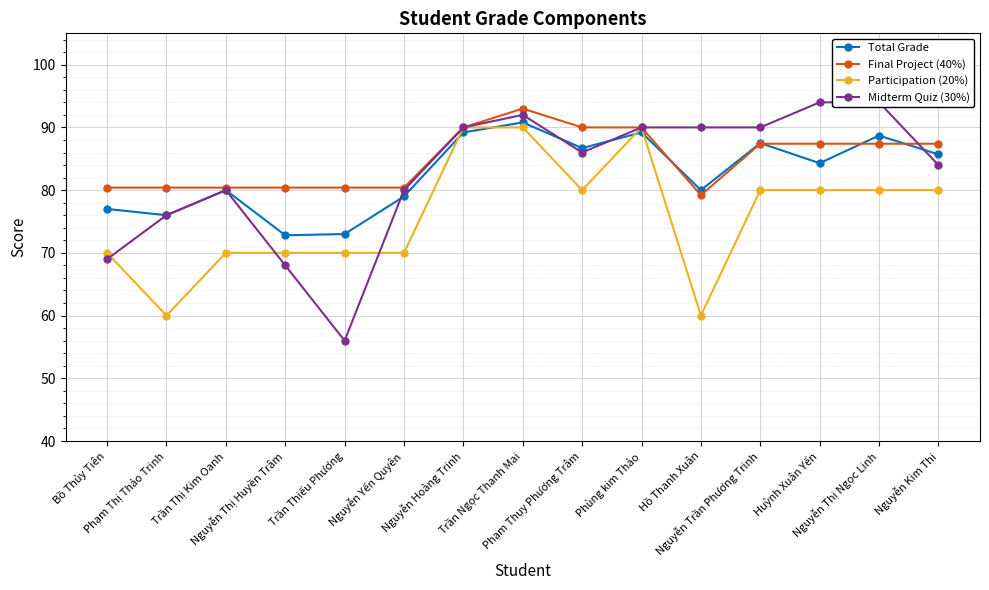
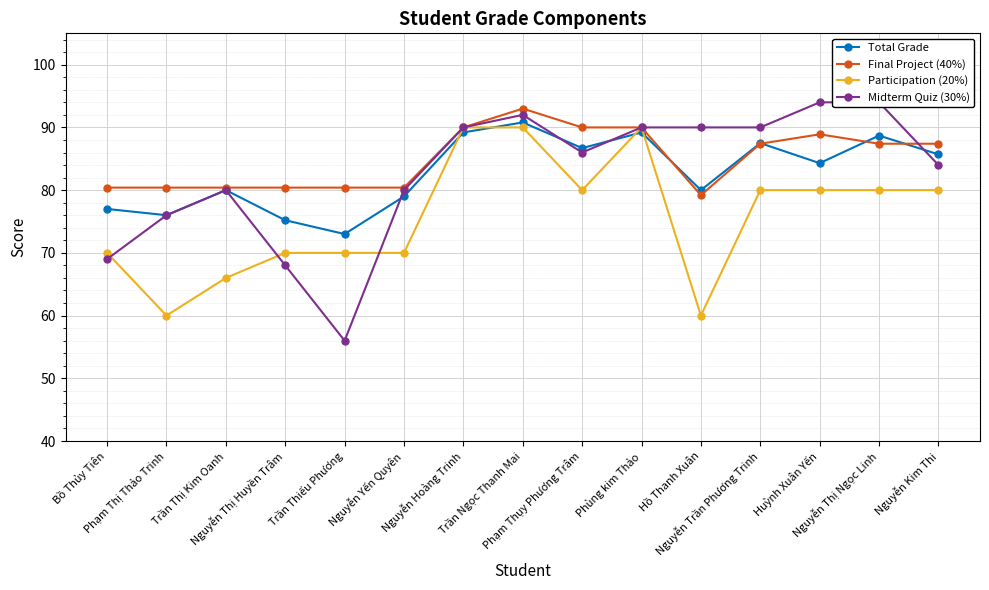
  {
    "Total Grade": {
      "Bồ Thủy Tiên": 77,
-     "Nguyễn Thị Huyền Trâm": 73,
+     "Nguyễn Thị Huyền Trâm": 75,
      "Trần Thiếu Phương": 73,
      "Nguyễn Yến Quyên": 79,
      "Nguyễn Hoàng Trinh": 89,
      "Trần Ngọc Thanh Mai": 91,
      "Phạm Thụy Phương Trâm": 87,
      "Phùng kim Thảo": 89,
      "Hồ Thanh Xuân": 80,
      "Huỳnh Xuân Yến": 84,
      "Nguyễn Thị Ngọc Linh": 89,
      "Nguyễn Kim Thi": 86
    },
    "Final Project (40%)": {
      "Bồ Thủy Tiên": 80,
      "Phạm Thị Thảo Trinh": 80,
      "Nguyễn Thị Huyền Trâm": 80,
      "Trần Thiếu Phương": 80,
      "Trần Ngọc Thanh Mai": 93,
      "Phạm Thụy Phương Trâm": 90,
      "Hồ Thanh Xuân": 79,
-     "Huỳnh Xuân Yến": 87,
+     "Huỳnh Xuân Yến": 89,
      "Nguyễn Thị Ngọc Linh": 87,
      "Nguyễn Kim Thi": 87
    },
    "Participation (20%)": {
      "Bồ Thủy Tiên": 70,
      "Phạm Thị Thảo Trinh": 60,
-     "Trần Thị Kim Oanh": 70,
+     "Trần Thị Kim Oanh": 66,
      "Nguyễn Thị Huyền Trâm": 70,
      "Trần Thiếu Phương": 70,
      "Nguyễn Yến Quyên": 70,
      "Trần Ngọc Thanh Mai": 90,
      "Phạm Thụy Phương Trâm": 80,
      "Hồ Thanh Xuân": 60,
      "Nguyễn Trần Phương Trinh": 80,
      "Huỳnh Xuân Yến": 80,
      "Nguyễn Thị Ngọc Linh": 80,
      "Nguyễn Kim Thi": 80
    },
    "Midterm Quiz (30%)": {
      "Bồ Thủy Tiên": 69,
      "Nguyễn Thị Huyền Trâm": 68,
      "Trần Thiếu Phương": 56,
      "Trần Ngọc Thanh Mai": 92,
      "Phạm Thụy Phương Trâm": 86,
      "Hồ Thanh Xuân": 90,
      "Nguyễn Trần Phương Trinh": 90,
      "Huỳnh Xuân Yến": 94,
      "Nguyễn Kim Thi": 84
    }
  }
